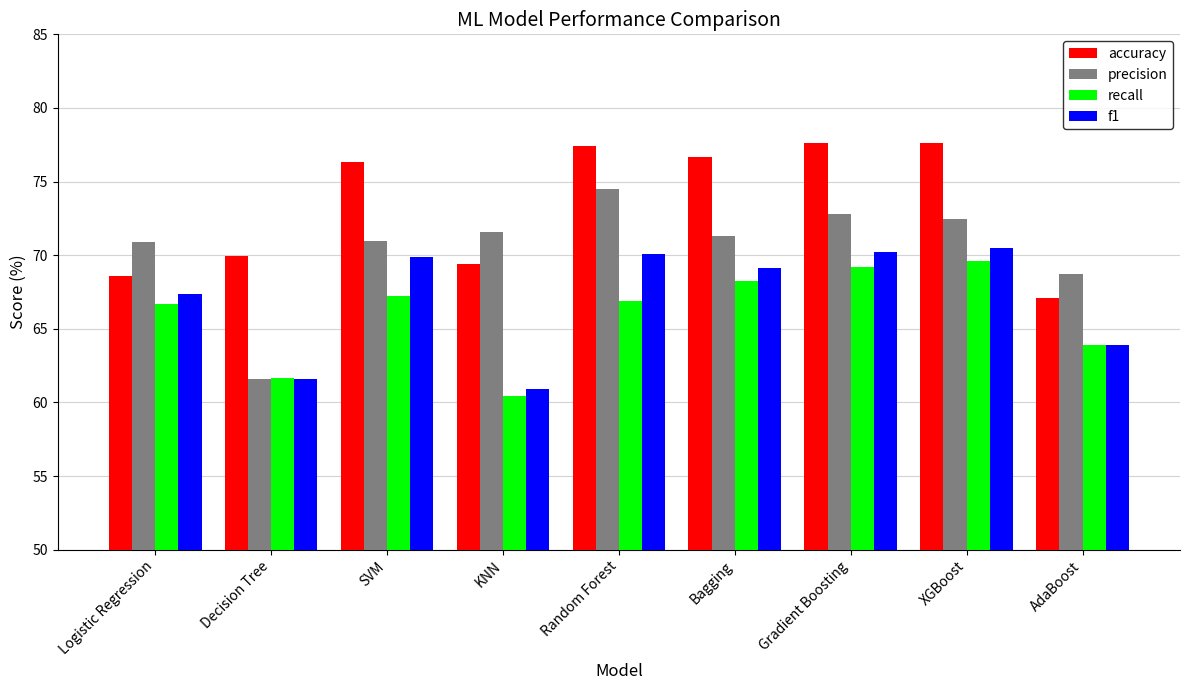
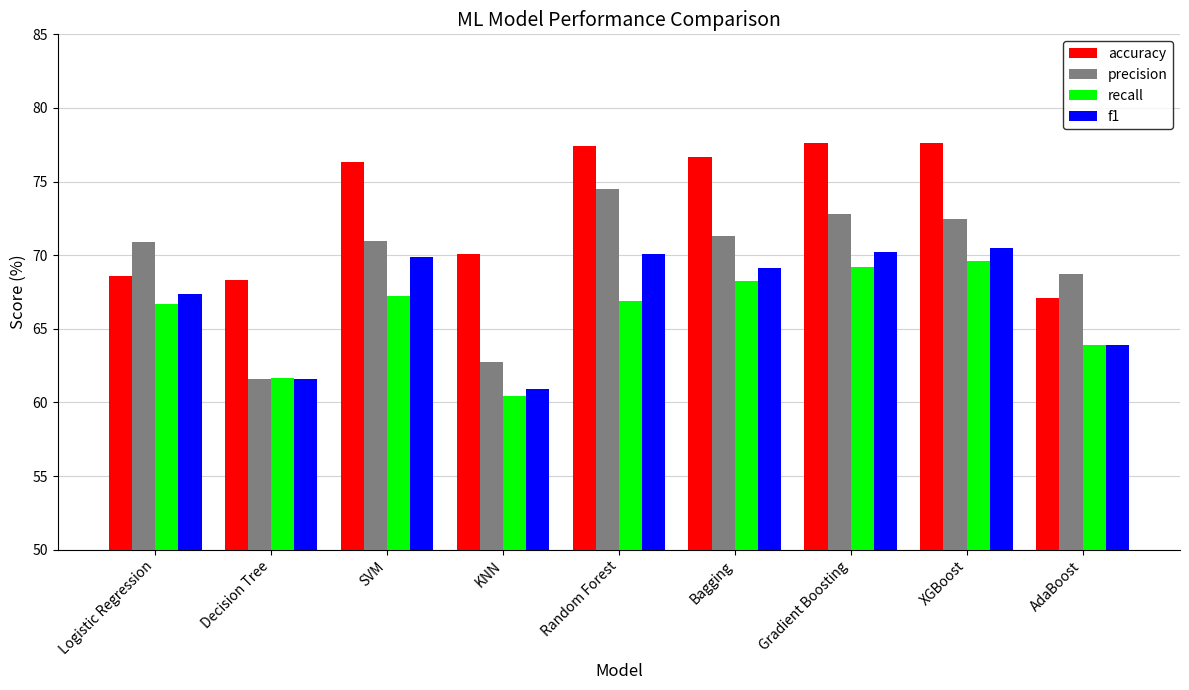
  {
    "accuracy": {
      "Logistic Regression": 68.6,
-     "Decision Tree": 70.0,
+     "Decision Tree": 68.3,
      "SVM": 76.4,
-     "KNN": 69.4,
+     "KNN": 70.1,
      "Random Forest": 77.4,
      "Bagging": 76.7,
      "Gradient Boosting": 77.6,
      "XGBoost": 77.6,
      "AdaBoost": 67.1
    },
    "precision": {
      "Logistic Regression": 70.9,
      "Decision Tree": 61.6,
      "SVM": 70.9,
-     "KNN": 71.6,
+     "KNN": 62.7,
      "Random Forest": 74.5,
      "Bagging": 71.3,
      "Gradient Boosting": 72.8,
      "XGBoost": 72.5,
      "AdaBoost": 68.7
    },
    "recall": {
      "Logistic Regression": 66.7,
      "Decision Tree": 61.7,
      "SVM": 67.2,
      "KNN": 60.5,
      "Random Forest": 66.9,
      "Bagging": 68.2,
      "Gradient Boosting": 69.2,
      "XGBoost": 69.6,
      "AdaBoost": 63.9
    },
    "f1": {
      "Logistic Regression": 67.3,
      "Decision Tree": 61.6,
      "SVM": 69.8,
      "KNN": 60.9,
      "Random Forest": 70.1,
      "Bagging": 69.2,
      "Gradient Boosting": 70.2,
      "XGBoost": 70.5,
      "AdaBoost": 63.9
    }
  }
